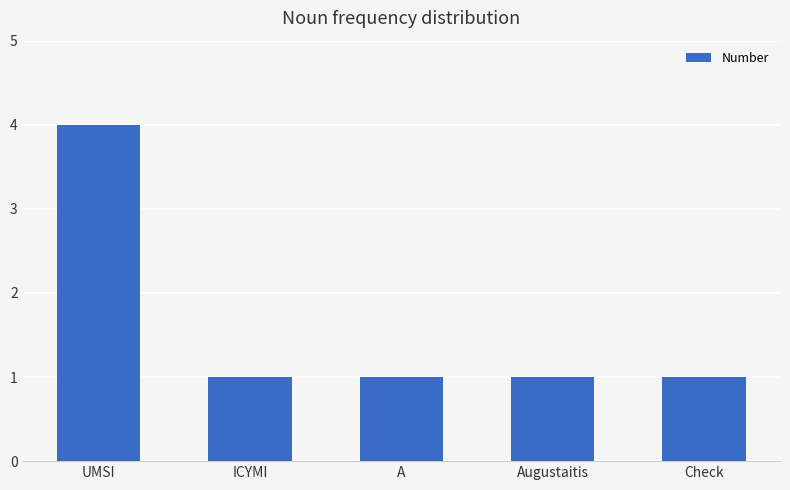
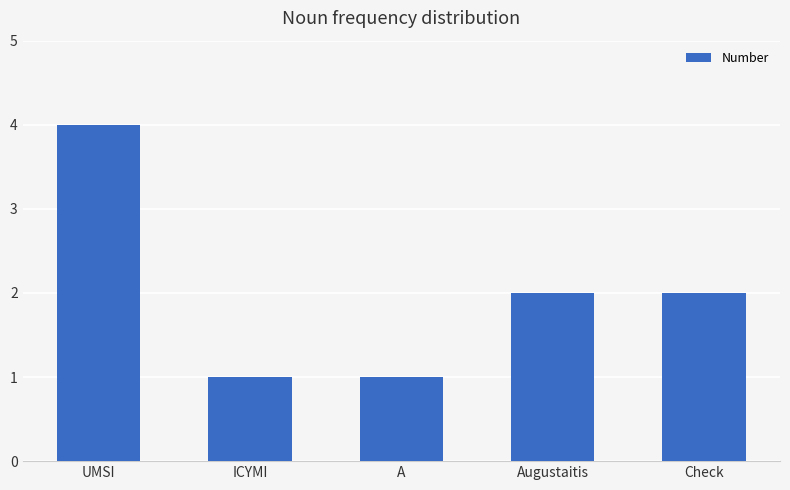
  {
    "UMSI": 4,
    "ICYMI": 1,
    "A": 1,
-   "Augustaitis": 1,
-   "Check": 1
+   "Augustaitis": 2,
+   "Check": 2
  }
